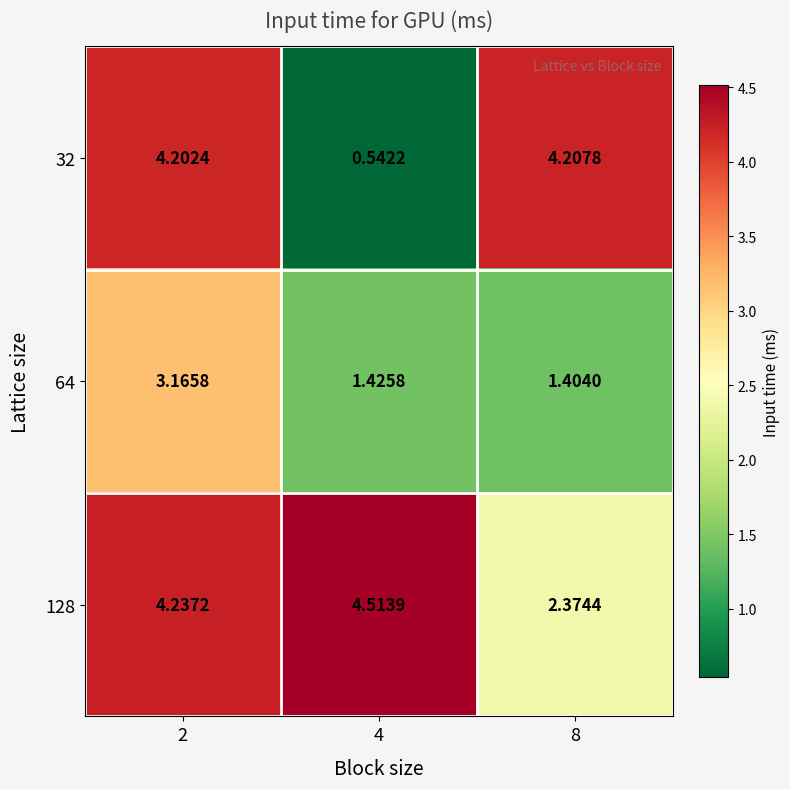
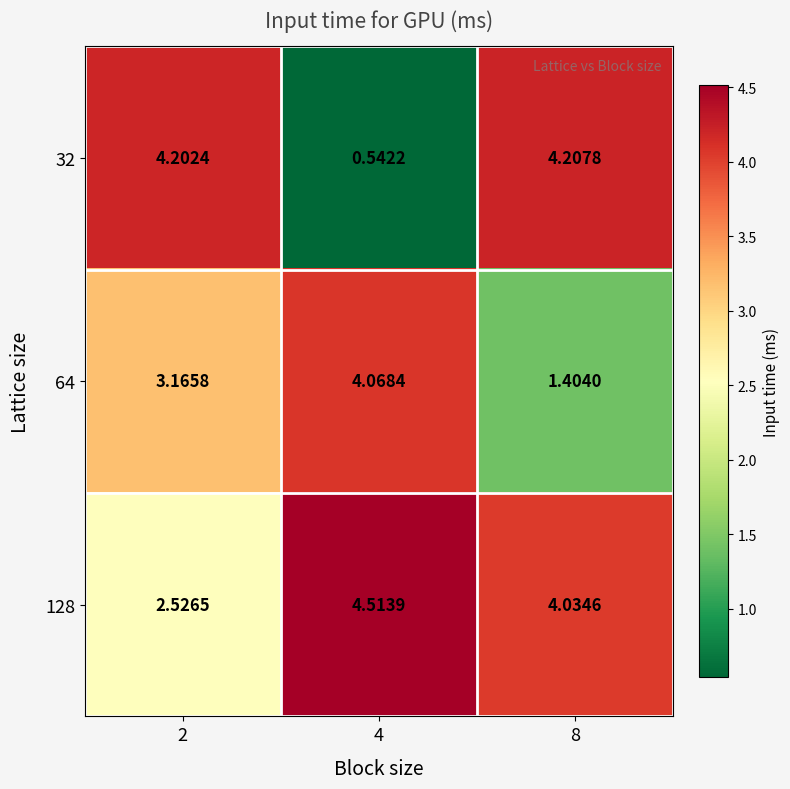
  {
    "32": {
      "2": 4.2024,
      "4": 0.5422
    },
    "64": {
      "2": 3.1658,
-     "4": 1.4258,
+     "4": 4.0684,
      "8": 1.4040
    },
    "128": {
-     "2": 4.2372,
+     "2": 2.5265,
      "4": 4.5139,
-     "8": 2.3744
+     "8": 4.0346
    }
  }
